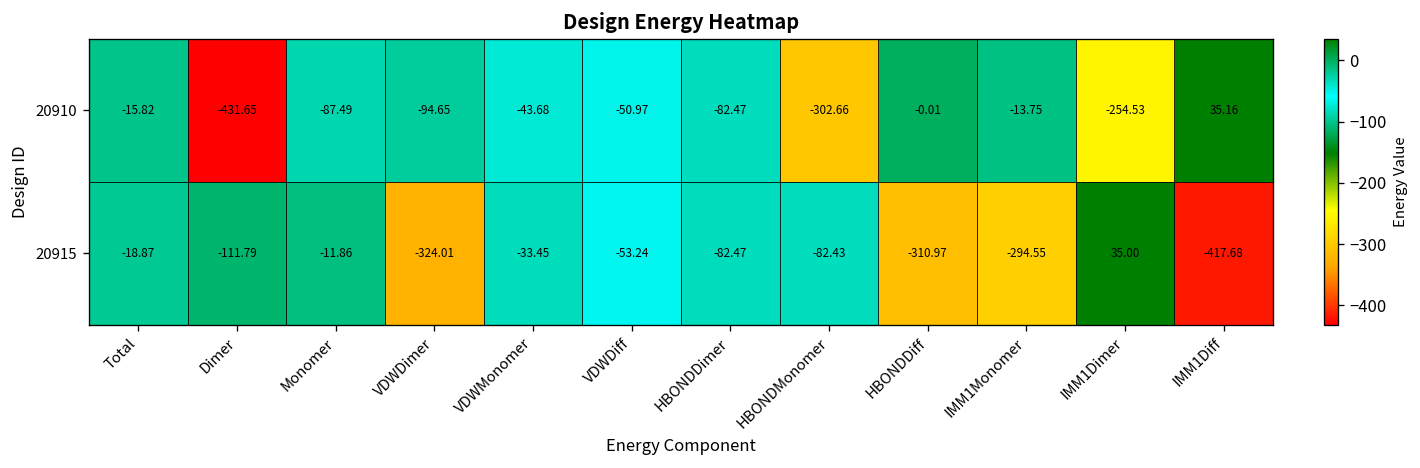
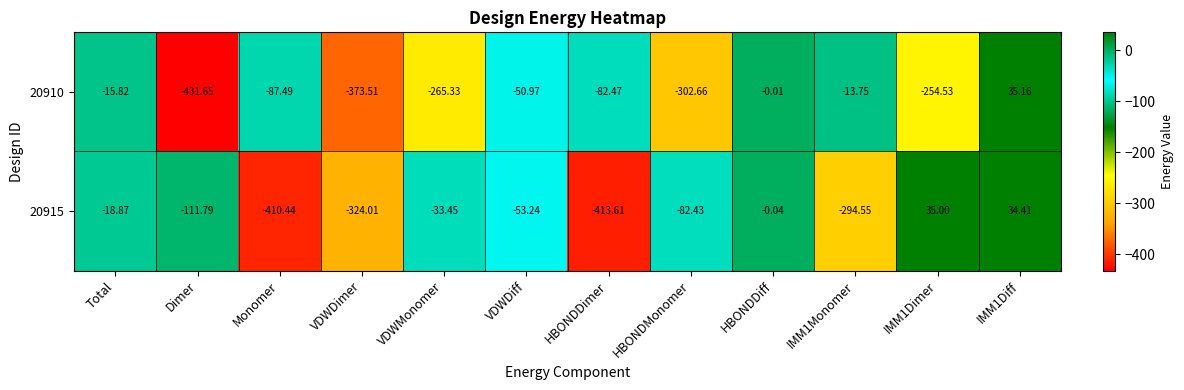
  {
    "20910": {
      "Total": -15.82,
      "Dimer": -431.65,
      "Monomer": -87.49,
-     "VDWDimer": -94.65,
-     "VDWMonomer": -43.68,
+     "VDWDimer": -373.51,
+     "VDWMonomer": -265.33,
      "VDWDiff": -50.97,
      "HBONDDimer": -82.47,
      "HBONDMonomer": -302.66,
      "HBONDDiff": -0.01,
      "IMM1Monomer": -13.75,
      "IMM1Dimer": -254.53,
      "IMM1Diff": 35.16
    },
    "20915": {
      "Total": -18.87,
      "Dimer": -111.79,
-     "Monomer": -11.86,
+     "Monomer": -410.44,
      "VDWDimer": -324.01,
      "VDWMonomer": -33.45,
      "VDWDiff": -53.24,
-     "HBONDDimer": -82.47,
+     "HBONDDimer": -413.61,
      "HBONDMonomer": -82.43,
-     "HBONDDiff": -310.97,
+     "HBONDDiff": -0.04,
      "IMM1Monomer": -294.55,
      "IMM1Dimer": 35.00,
-     "IMM1Diff": -417.68
+     "IMM1Diff": 34.41
    }
  }
